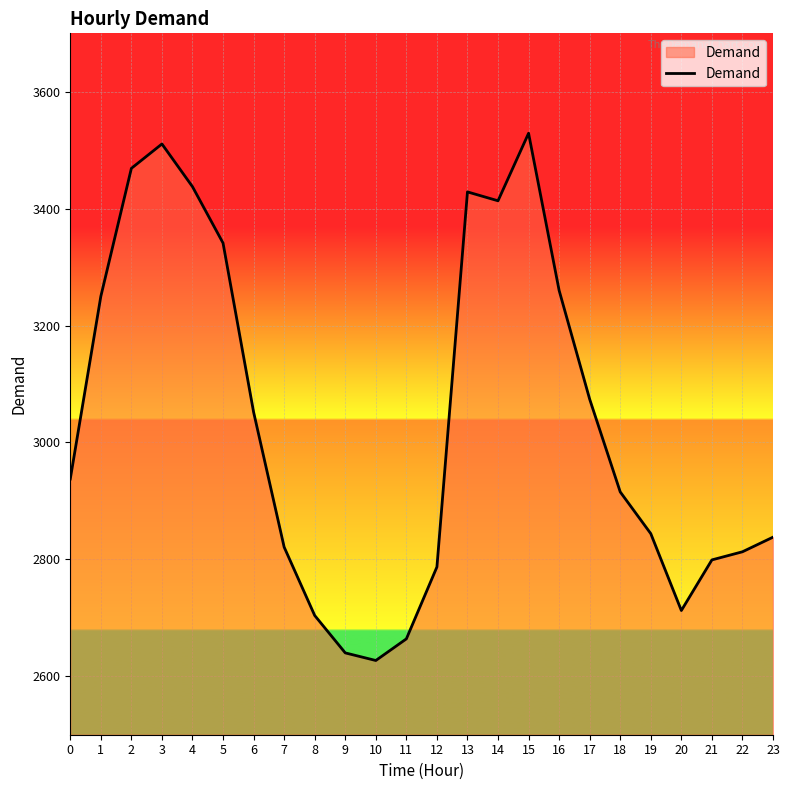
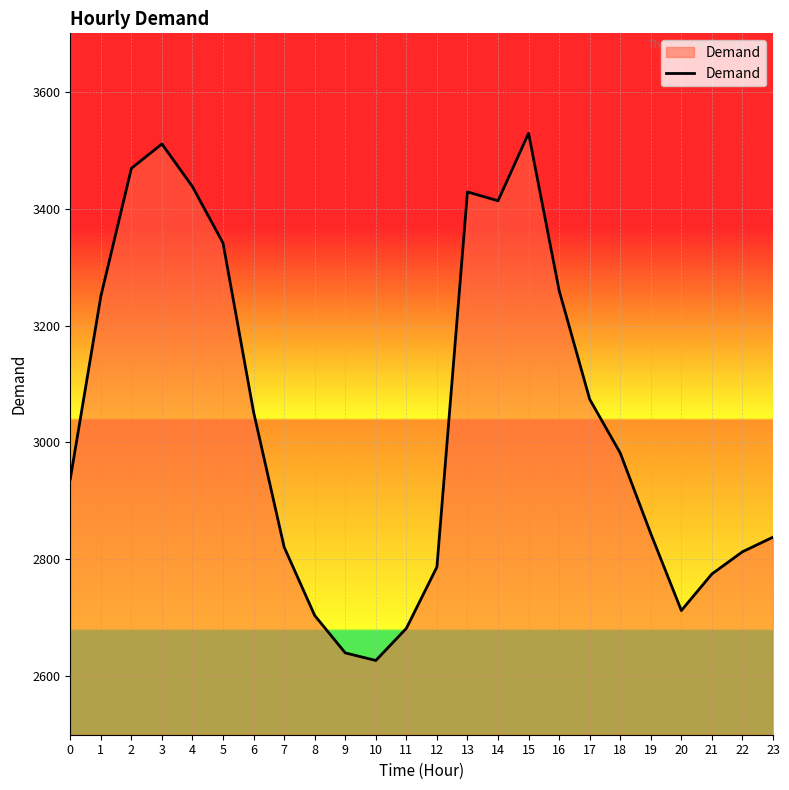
  {
    "0": 2940,
    "1": 3250,
    "2": 3470,
    "3": 3510,
    "4": 3440,
    "5": 3340,
    "6": 3050,
    "7": 2820,
    "8": 2700,
    "9": 2640,
    "10": 2630,
-   "11": 2660,
+   "11": 2680,
    "12": 2790,
    "13": 3430,
    "14": 3410,
    "15": 3530,
    "16": 3260,
    "17": 3070,
-   "18": 2920,
+   "18": 2980,
    "19": 2840,
    "20": 2710,
-   "21": 2800,
+   "21": 2780,
    "22": 2810,
    "23": 2840
  }
